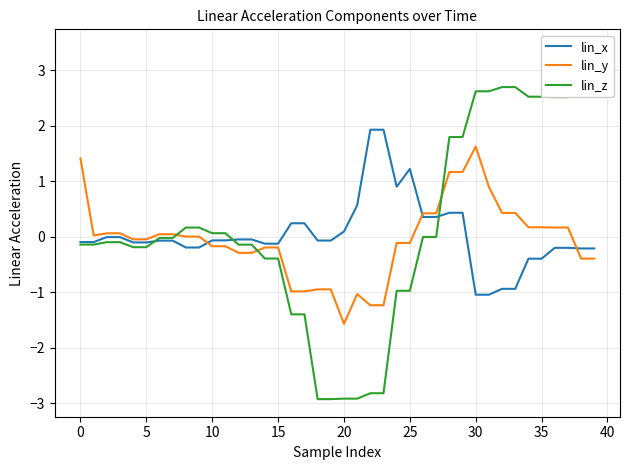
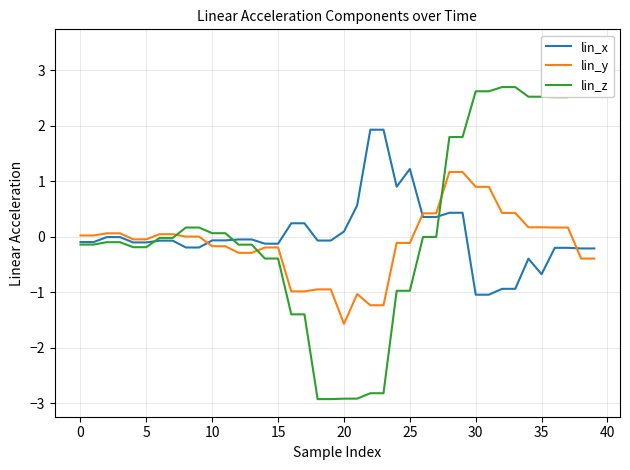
  {
    "lin_x": {
      "5": -0.1,
      "10": -0.1,
      "15": -0.1,
      "20": 0.1,
      "25": 1.2,
      "30": -1.0,
-     "35": -0.4
+     "35": -0.7
    },
    "lin_y": {
-     "0": 1.4,
+     "0": 0.0,
      "5": 0.0,
      "10": -0.2,
      "15": -0.2,
      "20": -1.6,
      "25": -0.1,
-     "30": 1.6,
+     "30": 0.9,
      "35": 0.2
    },
    "lin_z": {
      "5": -0.2,
      "10": 0.1,
      "15": -0.4,
      "20": -2.9,
      "25": -1.0,
      "30": 2.6
    }
  }
